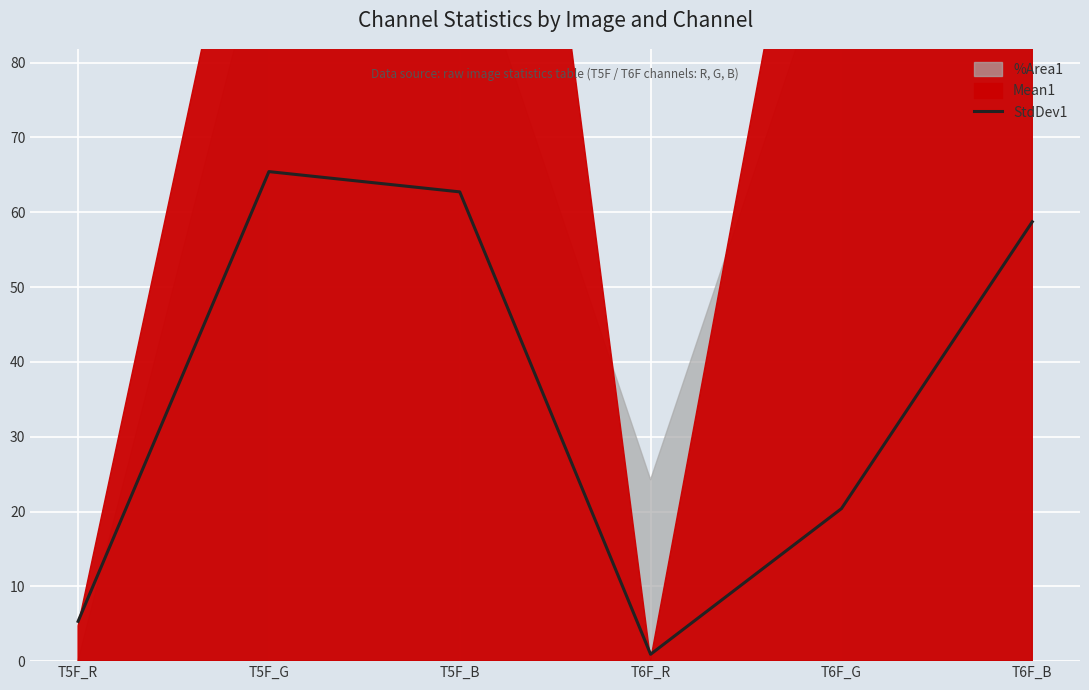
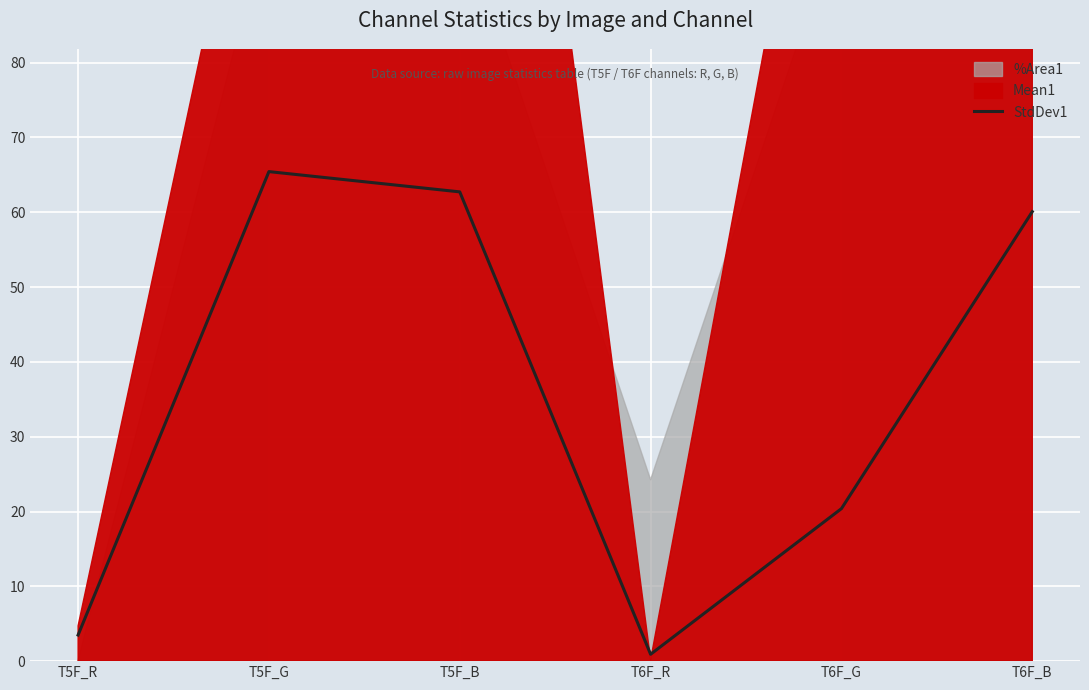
  {
    "StdDev1": {
-     "T5F_R": 5,
+     "T5F_R": 3,
      "T5F_G": 65,
      "T5F_B": 63,
      "T6F_R": 1,
      "T6F_G": 20,
-     "T6F_B": 59
+     "T6F_B": 60
    },
    "%Area1": {
      "T6F_R": 24
    },
    "Mean1": {
      "T5F_R": 5
    }
  }
